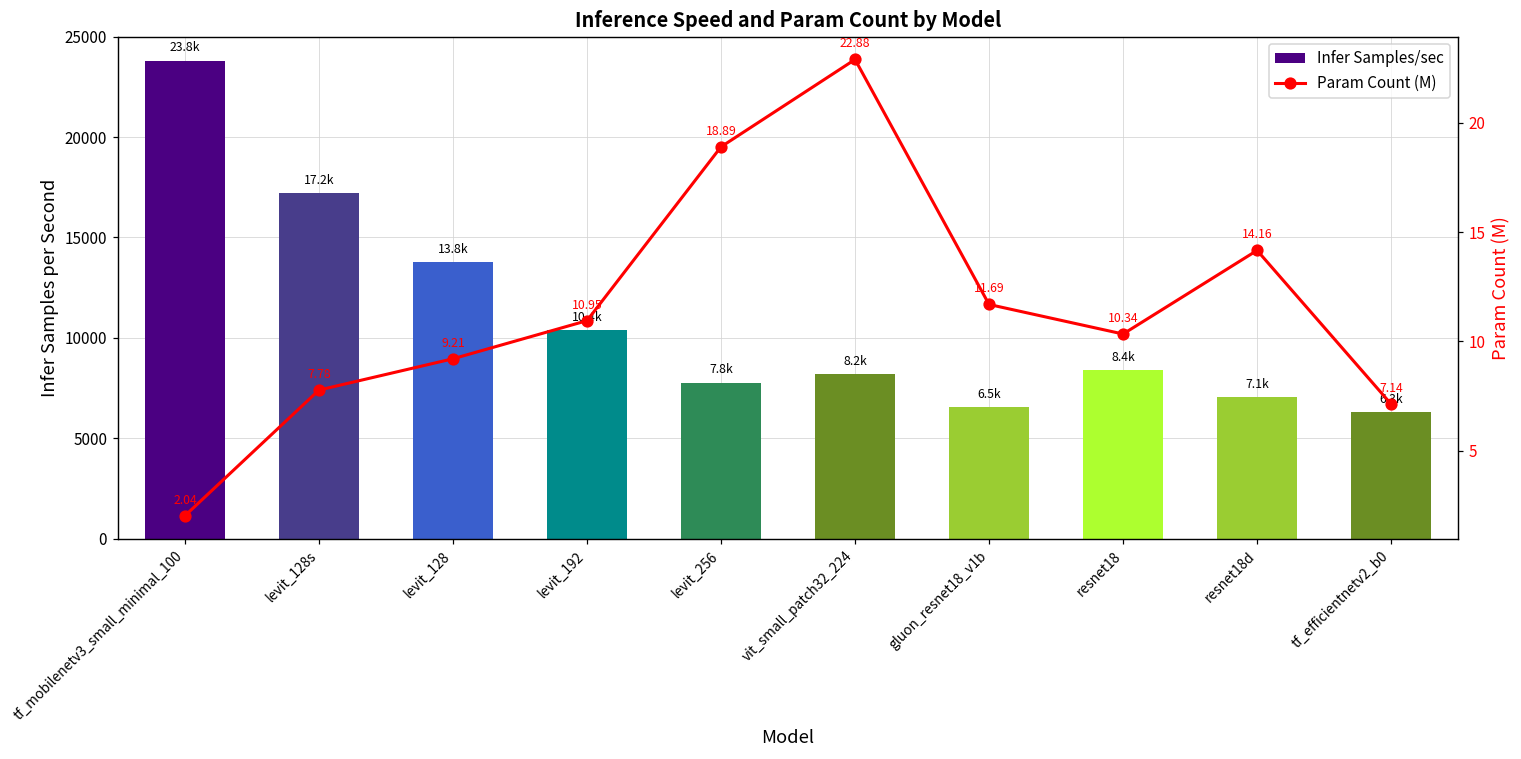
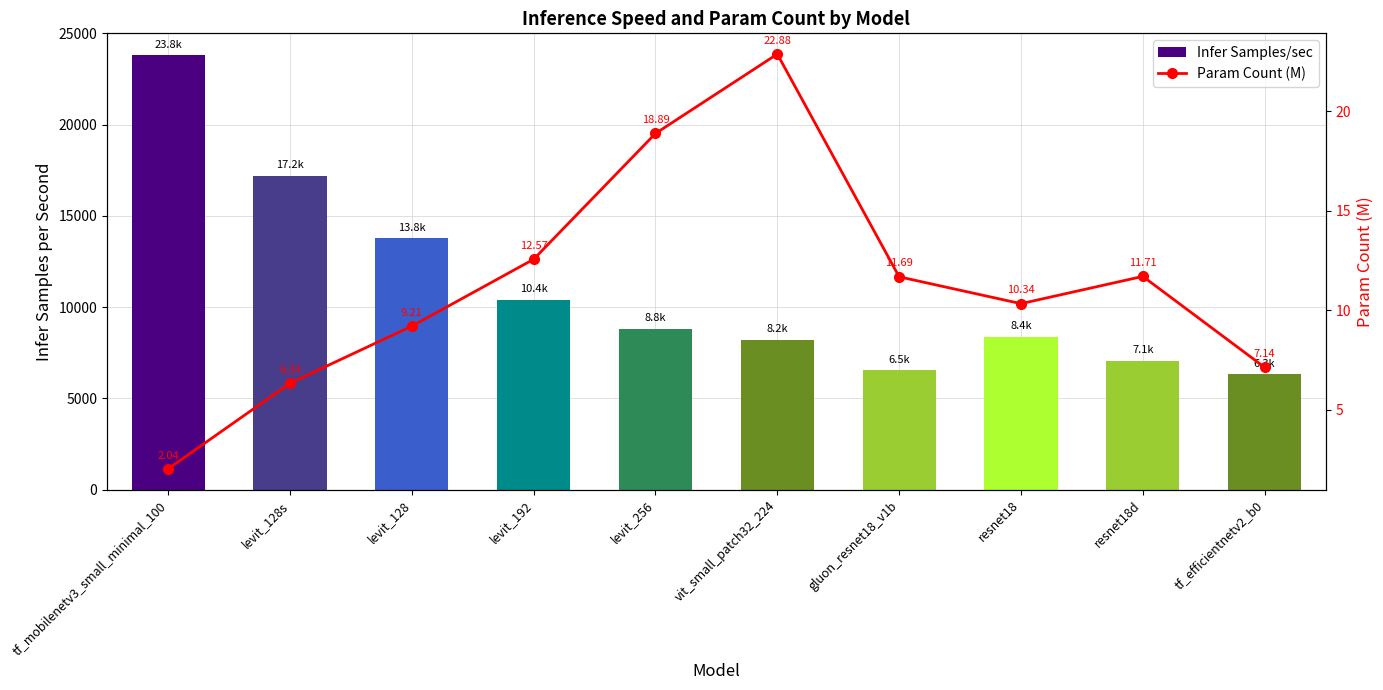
  {
    "Infer Samples/sec": {
      "tf_mobilenetv3_small_minimal_100": "23.8k",
      "levit_128s": "17.2k",
      "levit_128": "13.8k",
      "levit_192": "10.4k",
-     "levit_256": "7.8k",
+     "levit_256": "8.8k",
      "vit_small_patch32_224": "8.2k",
      "gluon_resnet18_v1b": "6.5k",
      "resnet18": "8.4k",
      "resnet18d": "7.1k"
    },
    "Param Count (M)": {
      "tf_mobilenetv3_small_minimal_100": "2.04",
-     "levit_128s": "7.78",
+     "levit_128s": "6.34",
      "levit_128": "9.21",
-     "levit_192": "10.95",
+     "levit_192": "12.57",
      "levit_256": "18.89",
      "vit_small_patch32_224": "22.88",
      "gluon_resnet18_v1b": "11.69",
      "resnet18": "10.34",
-     "resnet18d": "14.16",
+     "resnet18d": "11.71",
      "tf_efficientnetv2_b0": "7.14"
    }
  }
